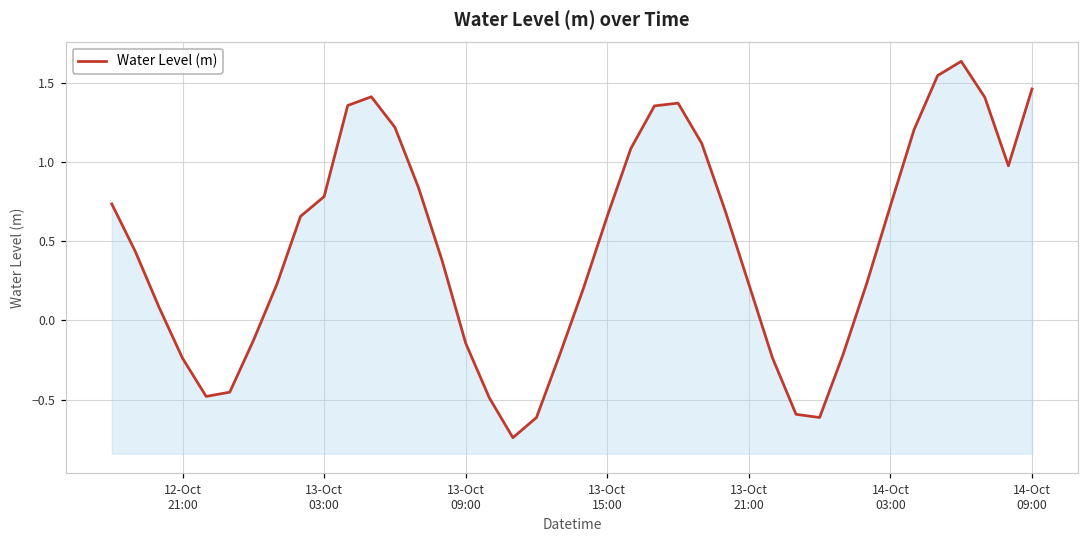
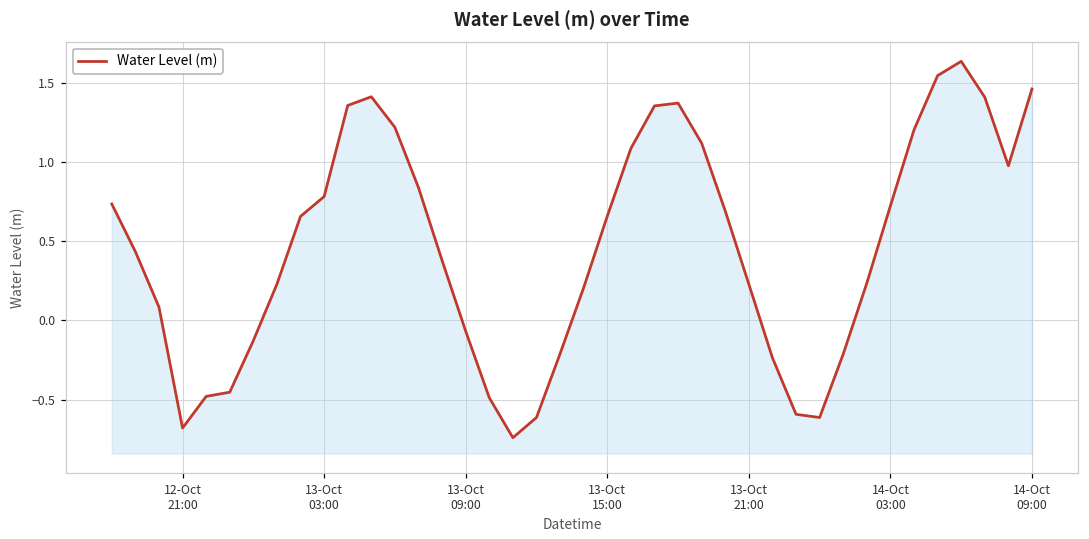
  {
-   "12-Oct 21:00": -0.24,
+   "12-Oct 21:00": -0.68,
    "13-Oct 03:00": 0.78,
-   "13-Oct 09:00": -0.14,
+   "13-Oct 09:00": -0.07,
    "13-Oct 15:00": 0.66,
    "13-Oct 21:00": 0.23,
    "14-Oct 03:00": 0.72,
    "14-Oct 09:00": 1.46
  }
